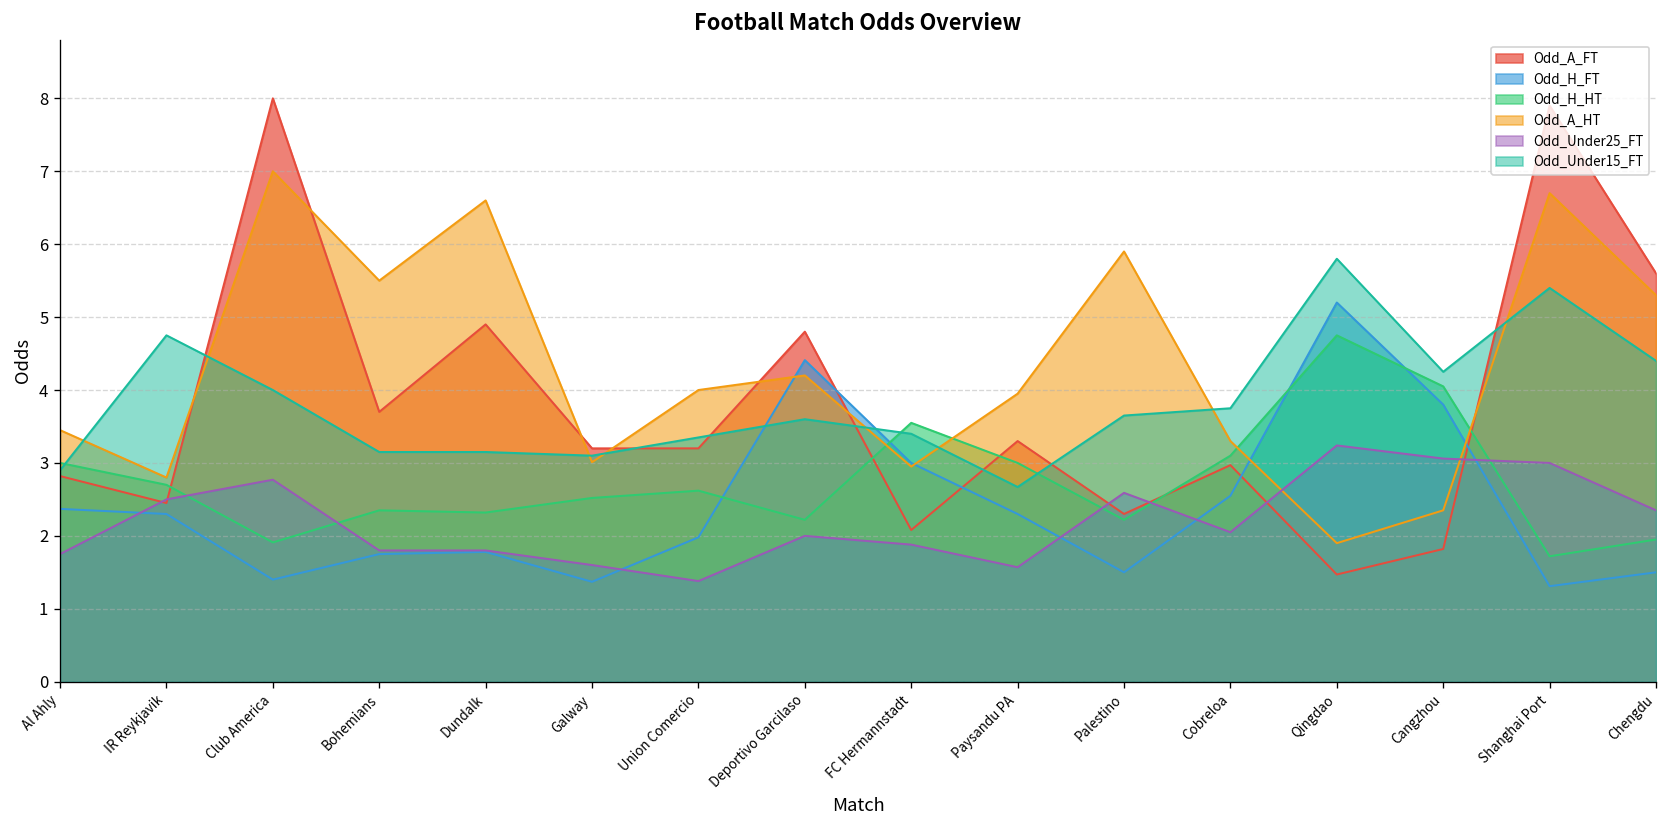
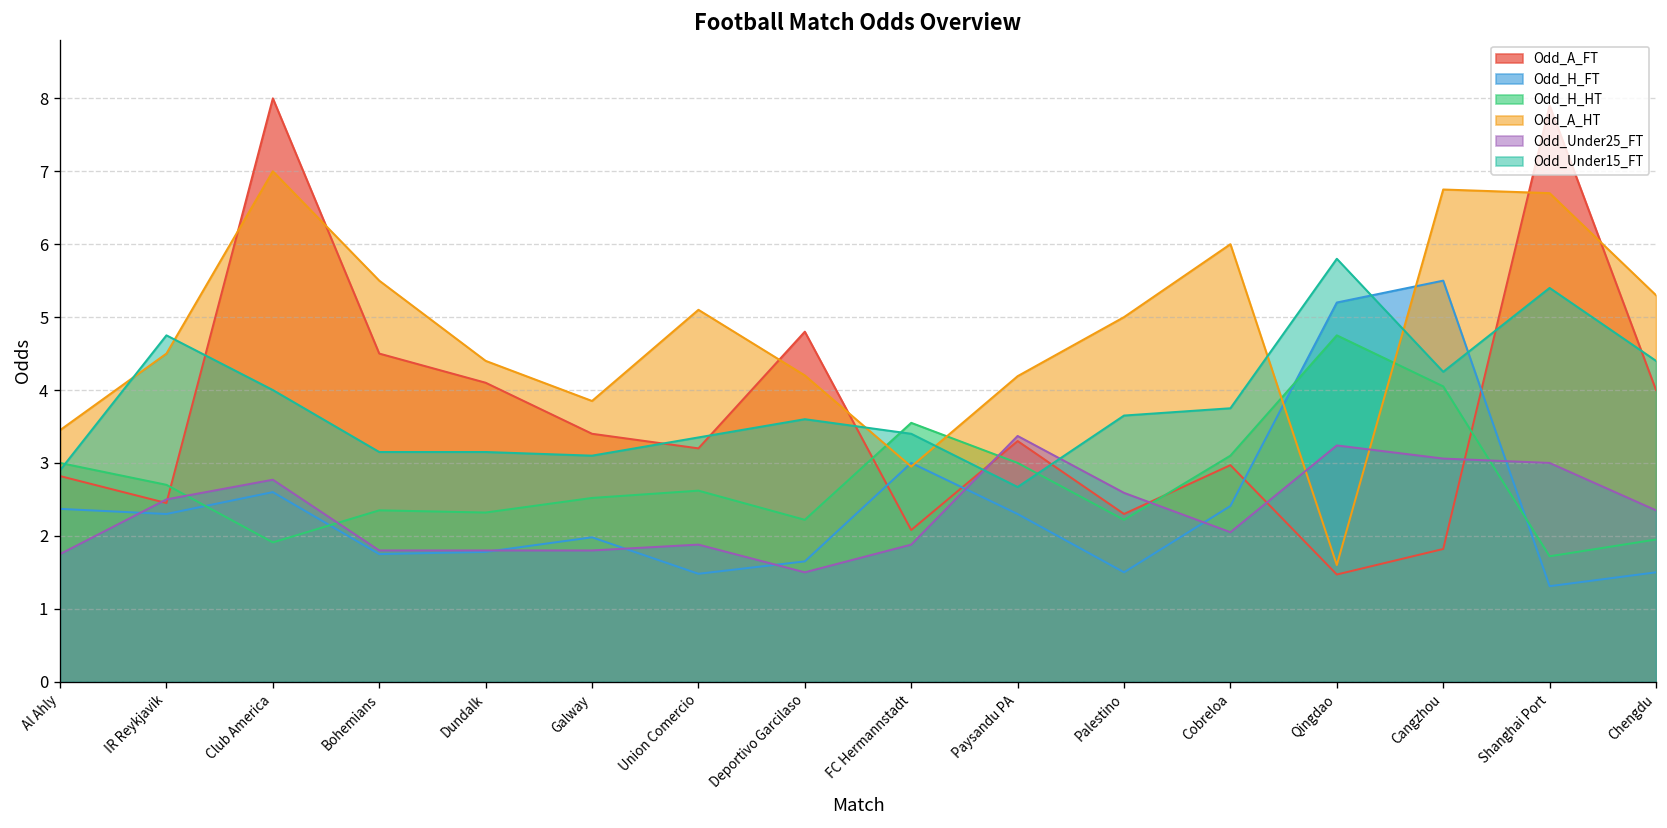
  {
    "Odd_A_FT": {
      "Al Ahly": 2.8,
      "IR Reykjavik": 2.5,
      "Club America": 8.0,
-     "Bohemians": 3.7,
-     "Dundalk": 4.9,
-     "Galway": 3.2,
+     "Bohemians": 4.5,
+     "Dundalk": 4.1,
+     "Galway": 3.4,
      "Union Comercio": 3.2,
      "Deportivo Garcilaso": 4.8,
      "FC Hermannstadt": 2.1,
      "Paysandu PA": 3.3,
      "Palestino": 2.3,
      "Cobreloa": 3.0,
      "Qingdao": 1.5,
      "Cangzhou": 1.8,
-     "Chengdu": 5.6
+     "Chengdu": 4.0
    },
    "Odd_H_FT": {
      "Al Ahly": 2.4,
      "IR Reykjavik": 2.3,
-     "Club America": 1.4,
+     "Club America": 2.6,
      "Bohemians": 1.8,
-     "Galway": 1.4,
-     "Union Comercio": 2.0,
-     "Deportivo Garcilaso": 4.4,
+     "Galway": 2.0,
+     "Union Comercio": 1.5,
+     "Deportivo Garcilaso": 1.7,
      "FC Hermannstadt": 3.0,
      "Paysandu PA": 2.3,
      "Palestino": 1.5,
-     "Cobreloa": 2.6,
+     "Cobreloa": 2.4,
      "Qingdao": 5.2,
-     "Cangzhou": 3.8,
+     "Cangzhou": 5.5,
      "Shanghai Port": 1.3,
      "Chengdu": 1.5
    },
    "Odd_A_HT": {
      "Al Ahly": 3.5,
-     "IR Reykjavik": 2.8,
+     "IR Reykjavik": 4.5,
      "Club America": 7.0,
      "Bohemians": 5.5,
-     "Dundalk": 6.6,
-     "Galway": 3.0,
-     "Union Comercio": 4.0,
+     "Dundalk": 4.4,
+     "Galway": 3.9,
+     "Union Comercio": 5.1,
      "Deportivo Garcilaso": 4.2,
      "FC Hermannstadt": 3.0,
-     "Paysandu PA": 4.0,
-     "Palestino": 5.9,
-     "Cobreloa": 3.3,
-     "Qingdao": 1.9,
-     "Cangzhou": 2.4,
+     "Paysandu PA": 4.2,
+     "Palestino": 5.0,
+     "Cobreloa": 6.0,
+     "Qingdao": 1.6,
+     "Cangzhou": 6.8,
      "Shanghai Port": 6.7,
      "Chengdu": 5.3
    },
    "Odd_Under25_FT": {
      "Al Ahly": 1.8,
      "IR Reykjavik": 2.5,
      "Club America": 2.8,
      "Bohemians": 1.8,
-     "Galway": 1.6,
-     "Union Comercio": 1.4,
-     "Deportivo Garcilaso": 2.0,
+     "Galway": 1.8,
+     "Union Comercio": 1.9,
+     "Deportivo Garcilaso": 1.5,
      "FC Hermannstadt": 1.9,
-     "Paysandu PA": 1.6,
+     "Paysandu PA": 3.4,
      "Palestino": 2.6,
      "Cobreloa": 2.1,
      "Qingdao": 3.2,
      "Cangzhou": 3.1,
      "Shanghai Port": 3.0,
      "Chengdu": 2.4
    }
  }
